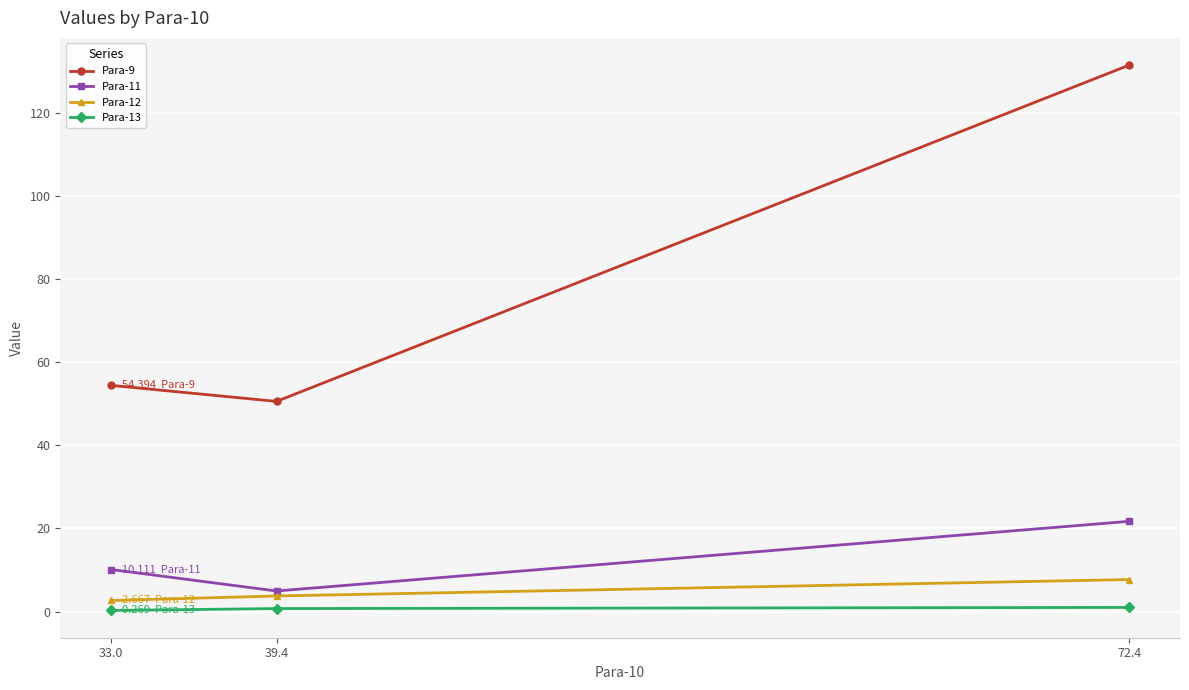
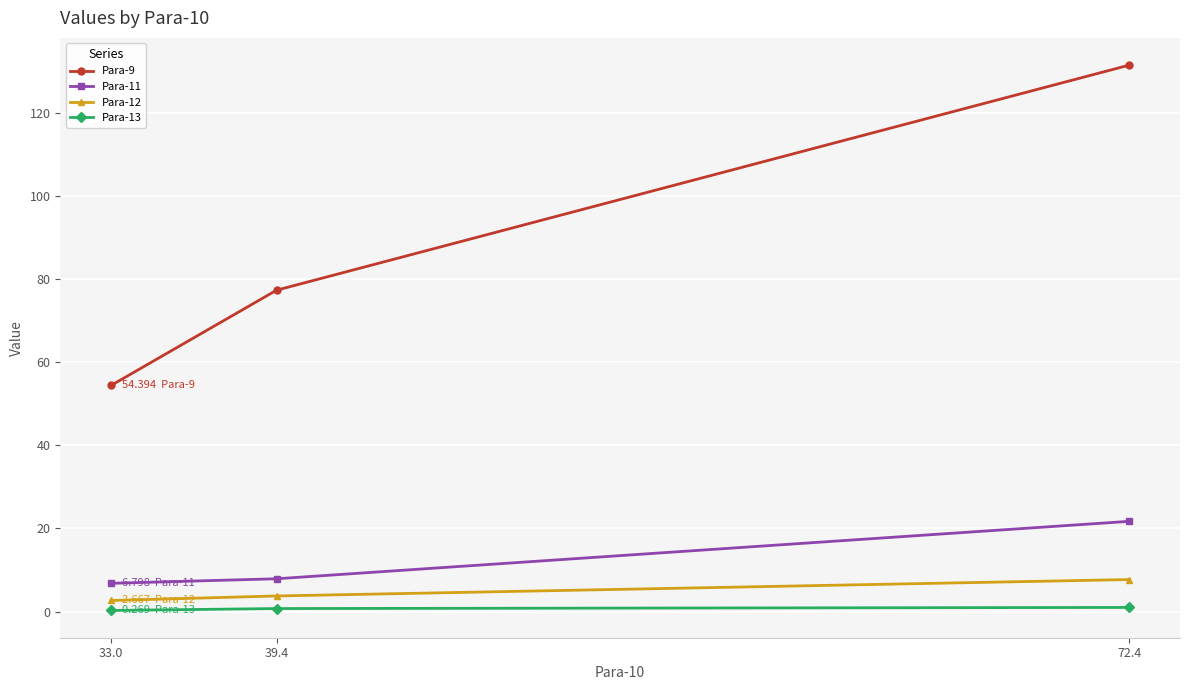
  {
    "Para-9": {
-     "39.4": 51,
+     "39.4": 77,
      "72.4": 131
    },
    "Para-11": {
-     "33.0": 10.111,
-     "39.4": 5
+     "33.0": 6.798,
+     "39.4": 8
    },
    "Para-12": {
      "33.0": 2.667
    },
    "Para-13": {
      "33.0": 0.269
    }
  }
